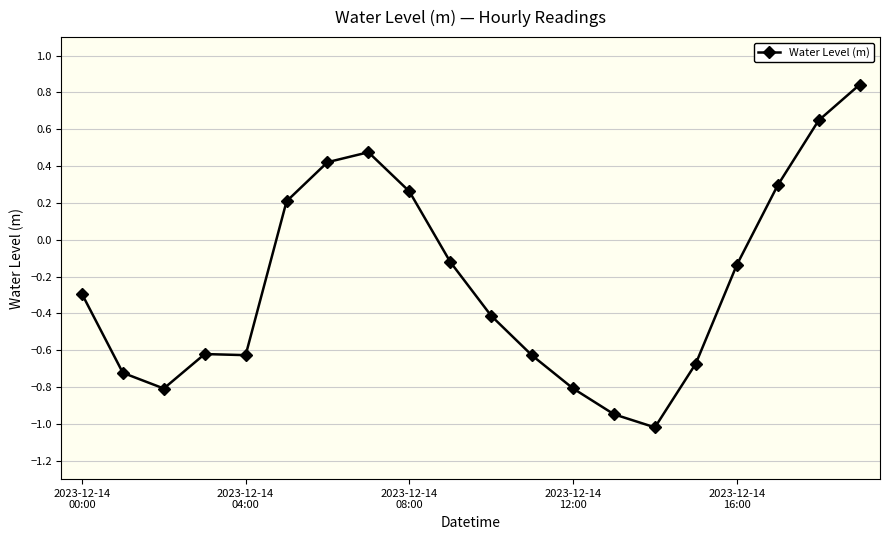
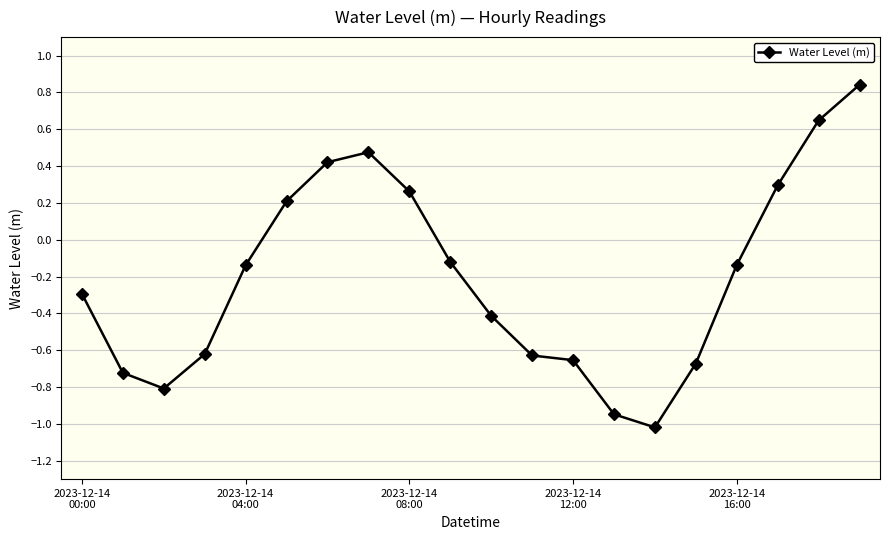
  {
    "2023-12-14 00:00": -0.29,
-   "2023-12-14 04:00": -0.63,
+   "2023-12-14 04:00": -0.14,
    "2023-12-14 08:00": 0.26,
-   "2023-12-14 12:00": -0.81,
+   "2023-12-14 12:00": -0.65,
    "2023-12-14 16:00": -0.14
  }
